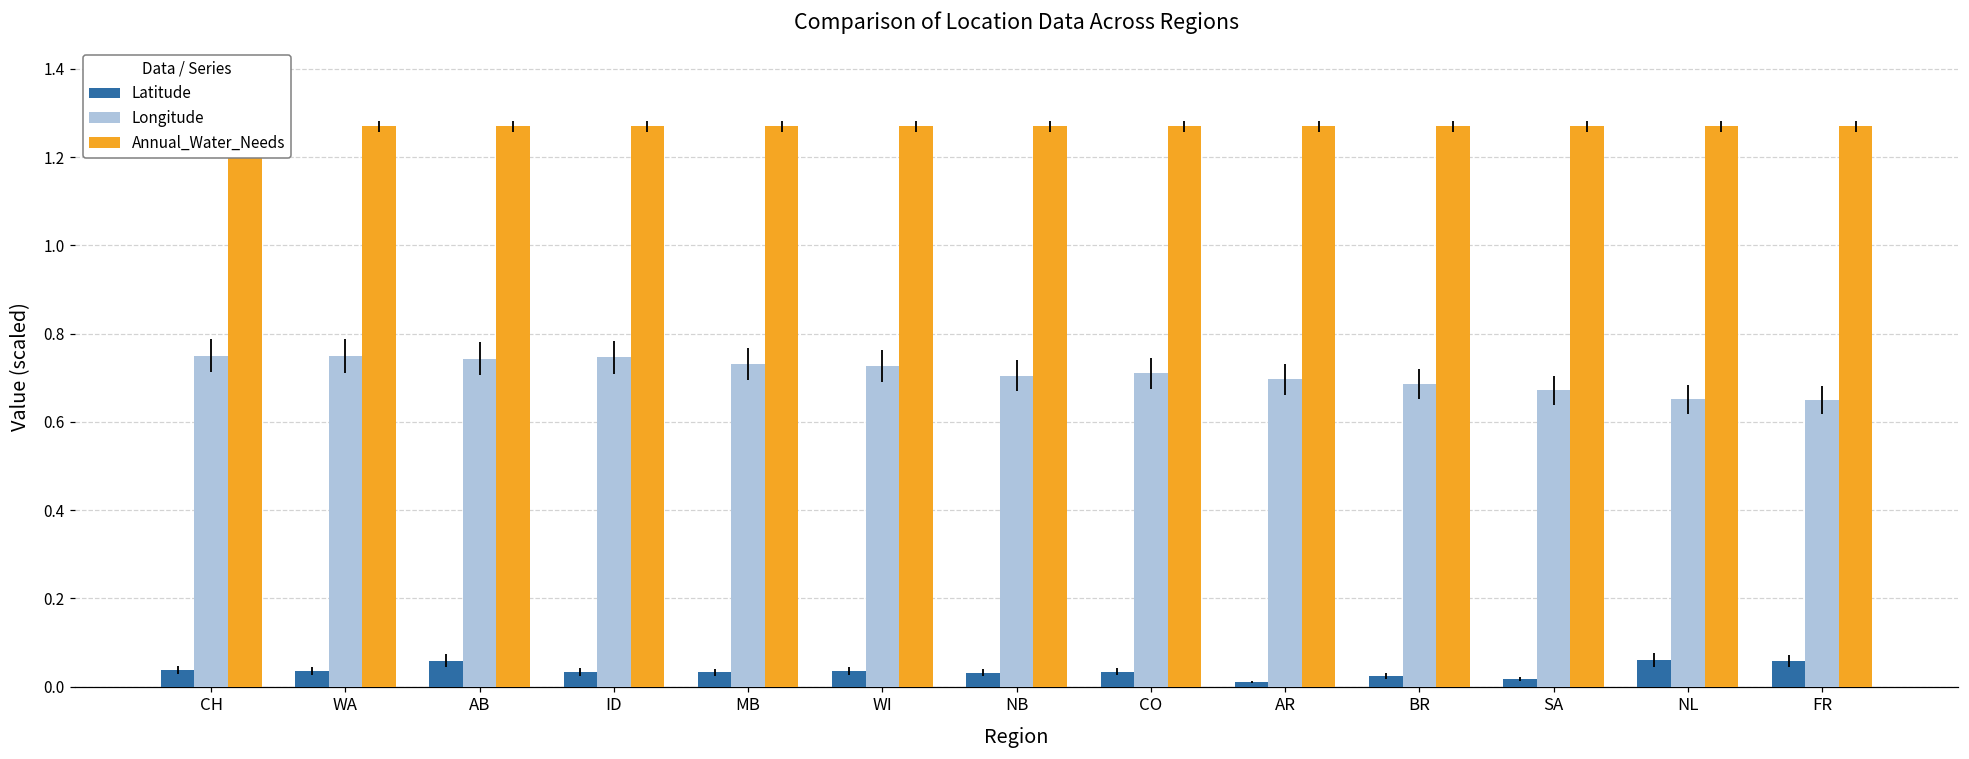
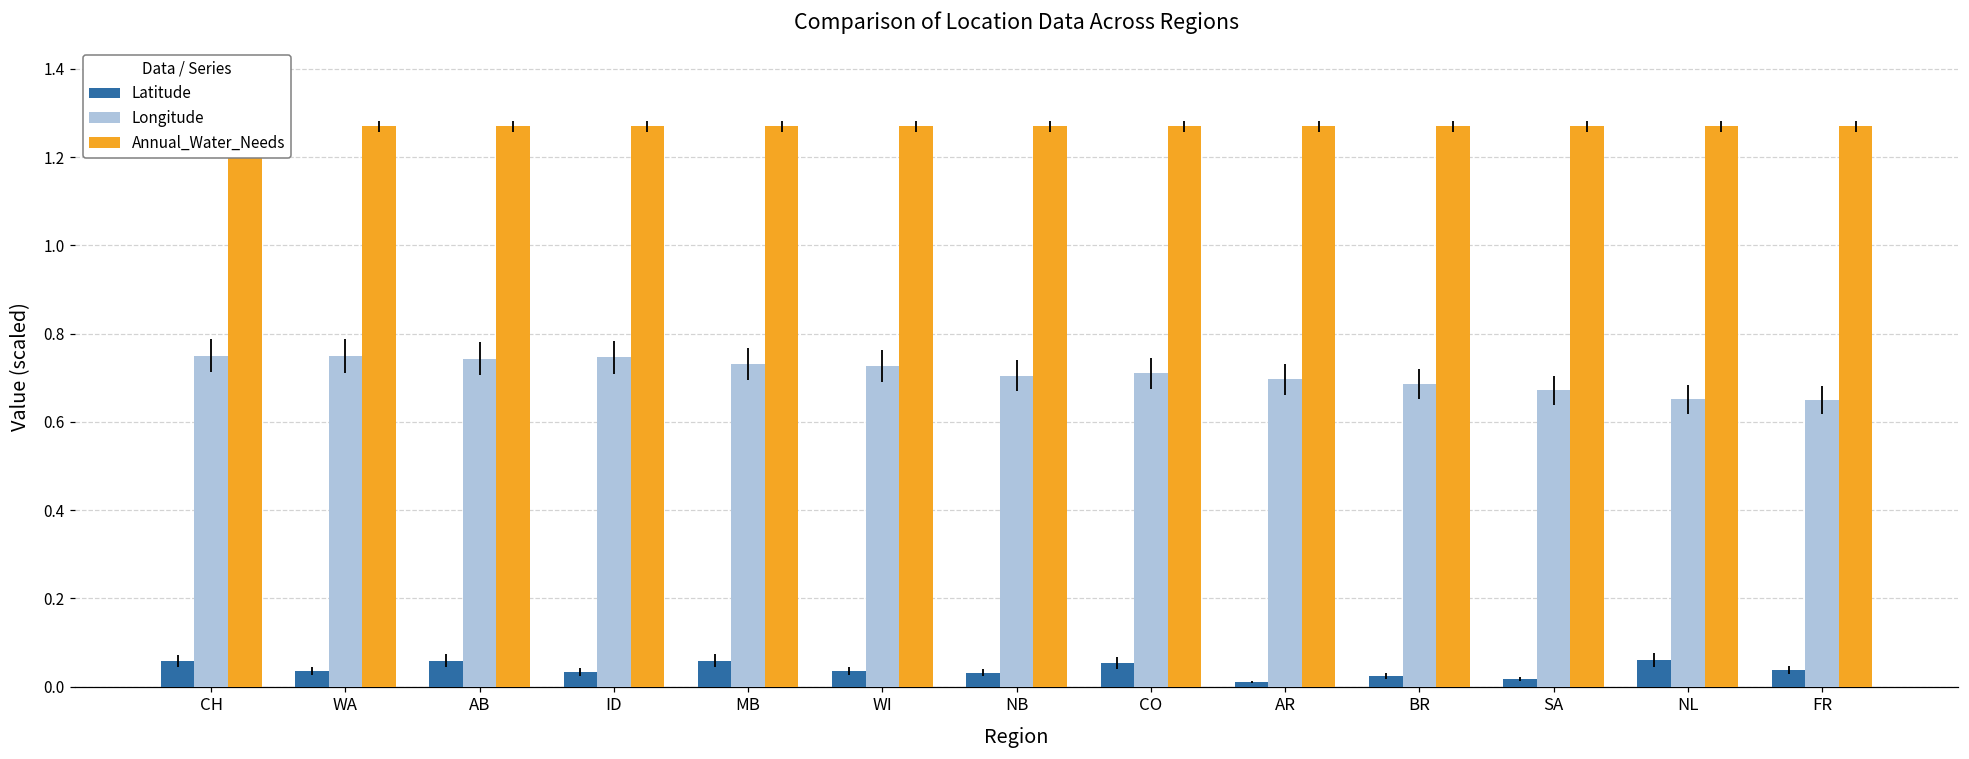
  {
    "Latitude": {
-     "CH": 0.04,
+     "CH": 0.06,
      "WA": 0.04,
      "AB": 0.06,
      "ID": 0.03,
-     "MB": 0.03,
+     "MB": 0.06,
      "WI": 0.03,
      "NB": 0.03,
-     "CO": 0.03,
+     "CO": 0.05,
      "AR": 0.01,
      "BR": 0.02,
      "SA": 0.02,
      "NL": 0.06,
-     "FR": 0.06
+     "FR": 0.04
    },
    "Longitude": {
      "CH": 0.75,
      "WA": 0.75,
      "AB": 0.74,
      "ID": 0.75,
      "MB": 0.73,
      "WI": 0.73,
      "NB": 0.70,
      "CO": 0.71,
      "AR": 0.70,
      "BR": 0.69,
      "SA": 0.67,
      "NL": 0.65,
      "FR": 0.65
    },
    "Annual_Water_Needs": {
      "WA": 1.27,
      "AB": 1.27,
      "ID": 1.27,
      "MB": 1.27,
      "WI": 1.27,
      "NB": 1.27,
      "CO": 1.27,
      "AR": 1.27,
      "BR": 1.27,
      "SA": 1.27,
      "NL": 1.27,
      "FR": 1.27
    }
  }
